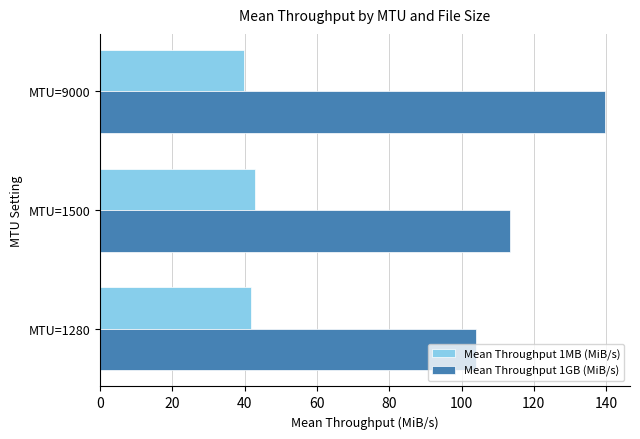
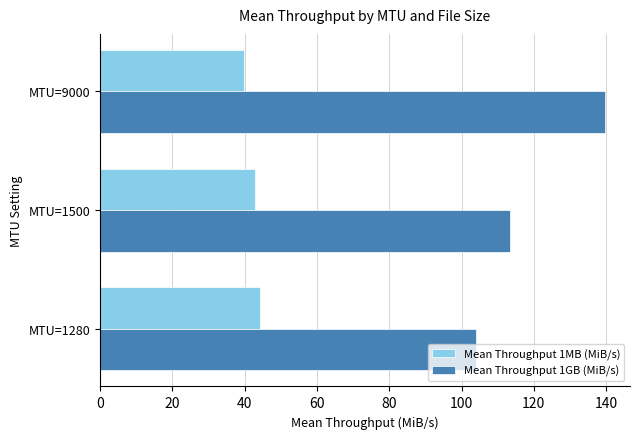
  {
    "Mean Throughput 1MB (MiB/s)": {
      "MTU=9000": 40,
      "MTU=1500": 43,
-     "MTU=1280": 42
+     "MTU=1280": 44
    },
    "Mean Throughput 1GB (MiB/s)": {
      "MTU=9000": 140,
      "MTU=1500": 114
    }
  }
